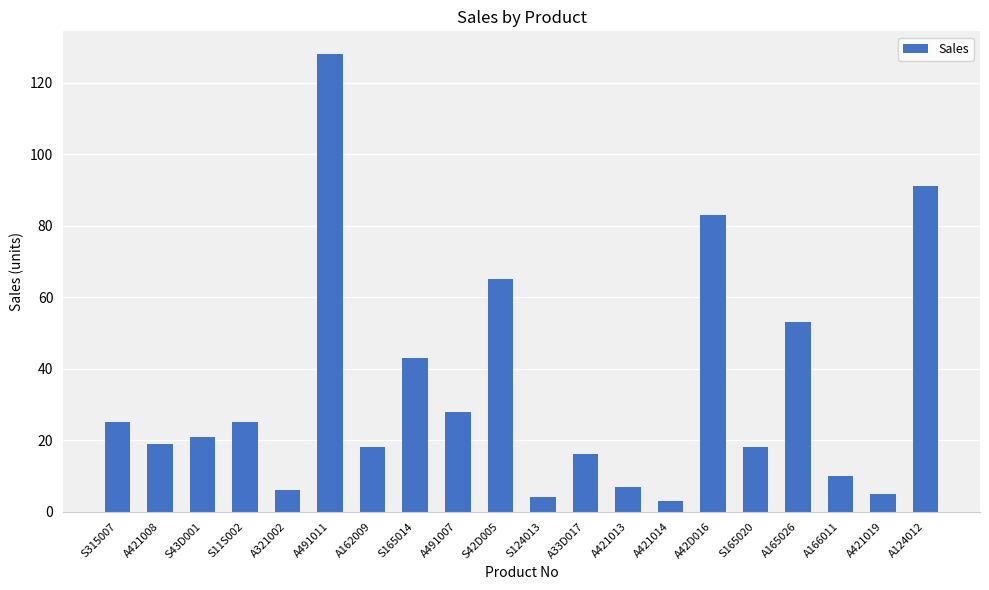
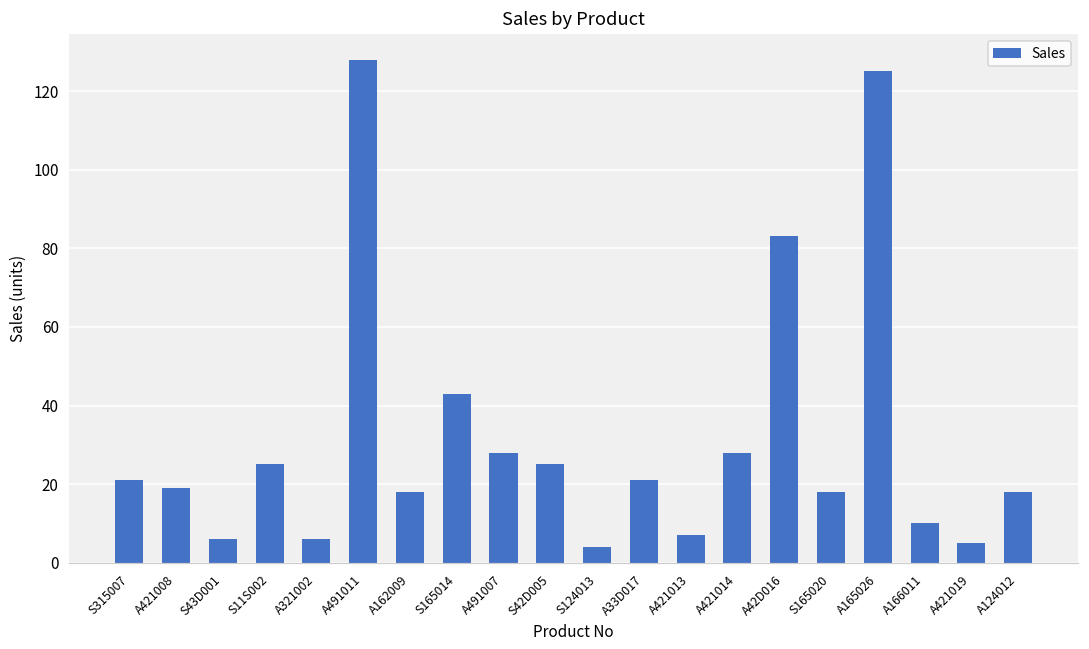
  {
-   "S315007": 25,
+   "S315007": 21,
    "A421008": 19,
-   "S43D001": 21,
+   "S43D001": 6,
    "S11S002": 25,
    "A321002": 6,
    "A491011": 128,
    "A162009": 18,
    "S165014": 43,
    "A491007": 28,
-   "S42D005": 65,
+   "S42D005": 25,
    "S124013": 4,
-   "A33D017": 16,
+   "A33D017": 21,
    "A421013": 7,
-   "A421014": 3,
+   "A421014": 28,
    "A42D016": 83,
    "S165020": 18,
-   "A165026": 53,
+   "A165026": 125,
    "A166011": 10,
    "A421019": 5,
-   "A124012": 91
+   "A124012": 18
  }
